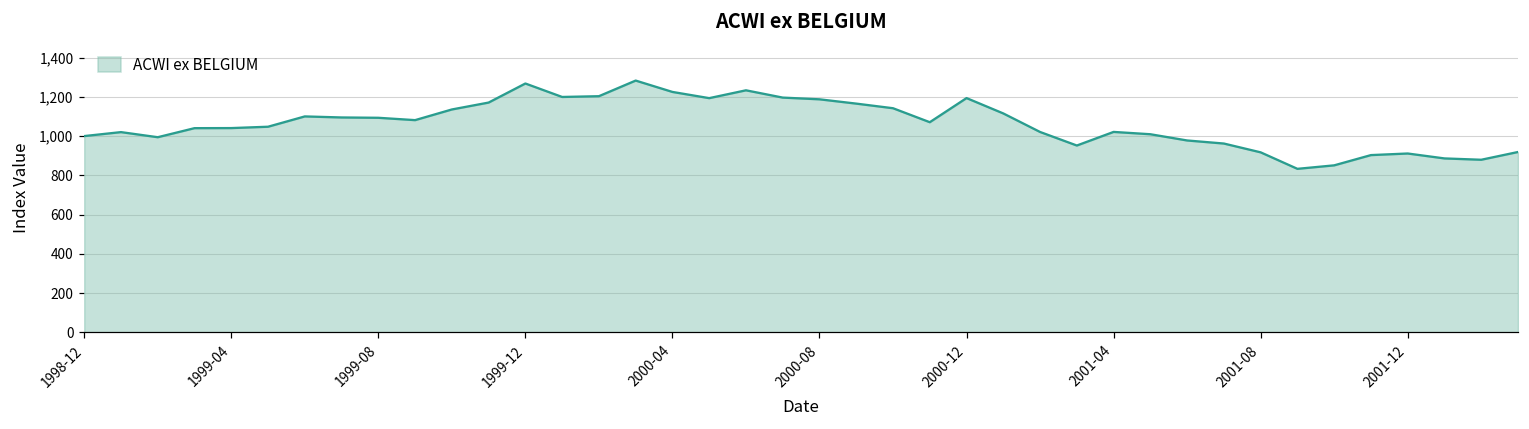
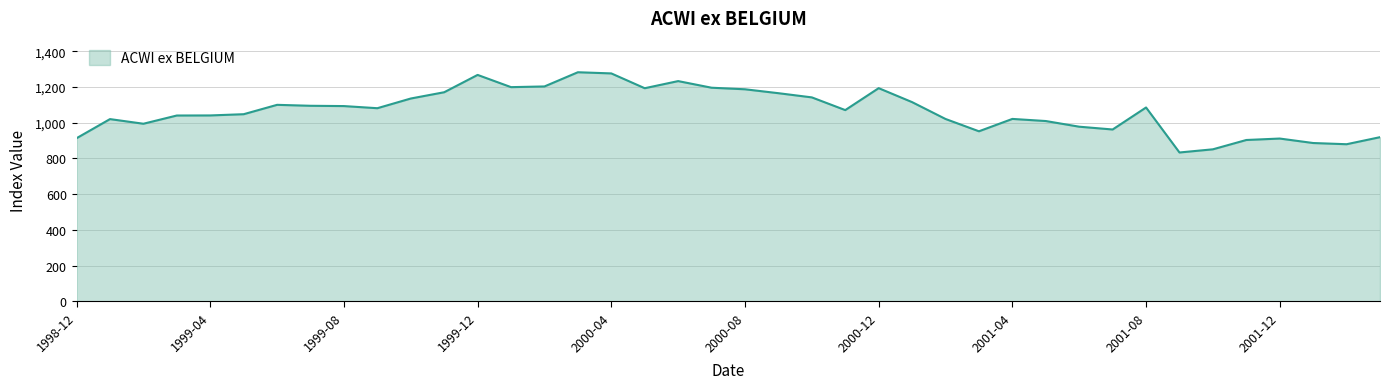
  {
-   "1998-12": "1,000",
+   "1998-12": "910",
    "1999-04": "1,040",
    "1999-08": "1,090",
    "1999-12": "1,270",
-   "2000-04": "1,220",
+   "2000-04": "1,280",
    "2000-08": "1,190",
    "2000-12": "1,190",
    "2001-04": "1,020",
-   "2001-08": "920",
+   "2001-08": "1,090",
    "2001-12": "910"
  }
